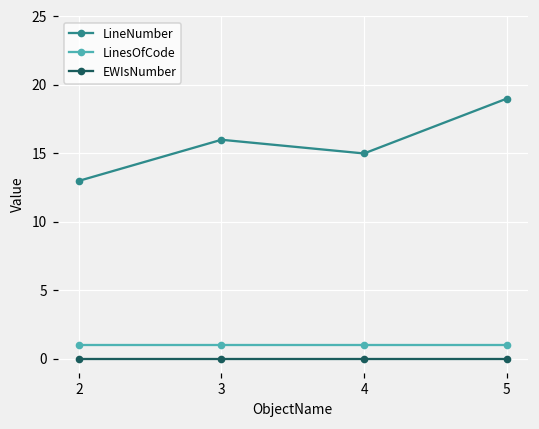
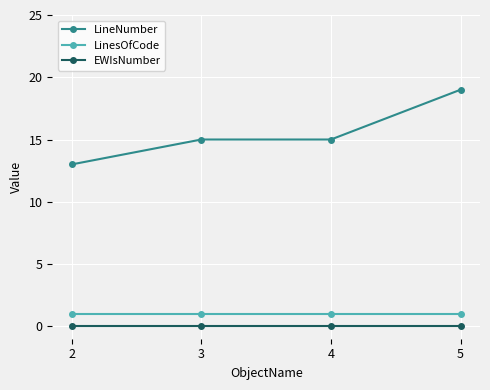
  {
    "LineNumber": {
      "2": 13,
-     "3": 16,
+     "3": 15,
      "4": 15,
      "5": 19
    },
    "LinesOfCode": {
      "2": 1,
      "3": 1,
      "4": 1,
      "5": 1
    },
    "EWIsNumber": {
      "2": 0,
      "3": 0,
      "4": 0,
      "5": 0
    }
  }
